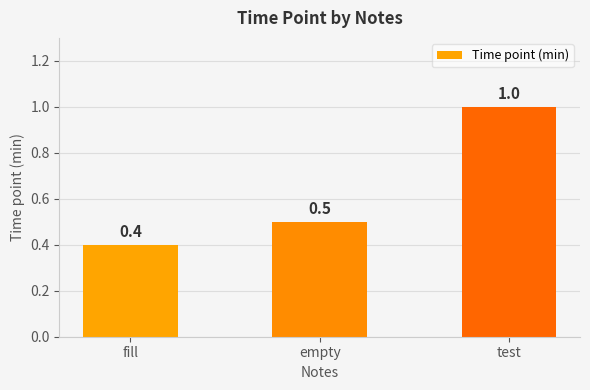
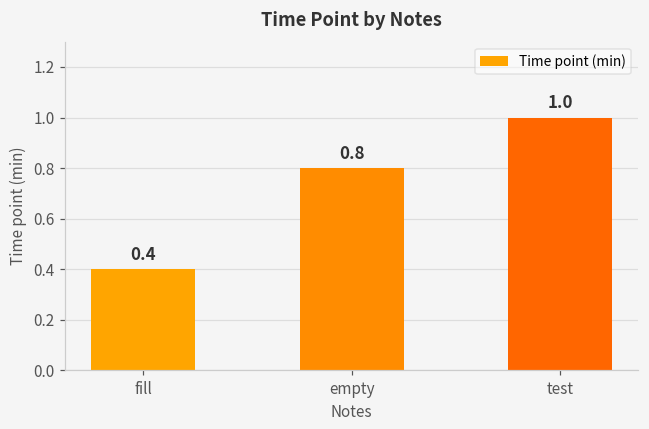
  {
    "fill": 0.4,
-   "empty": 0.5,
+   "empty": 0.8,
    "test": 1.0
  }
